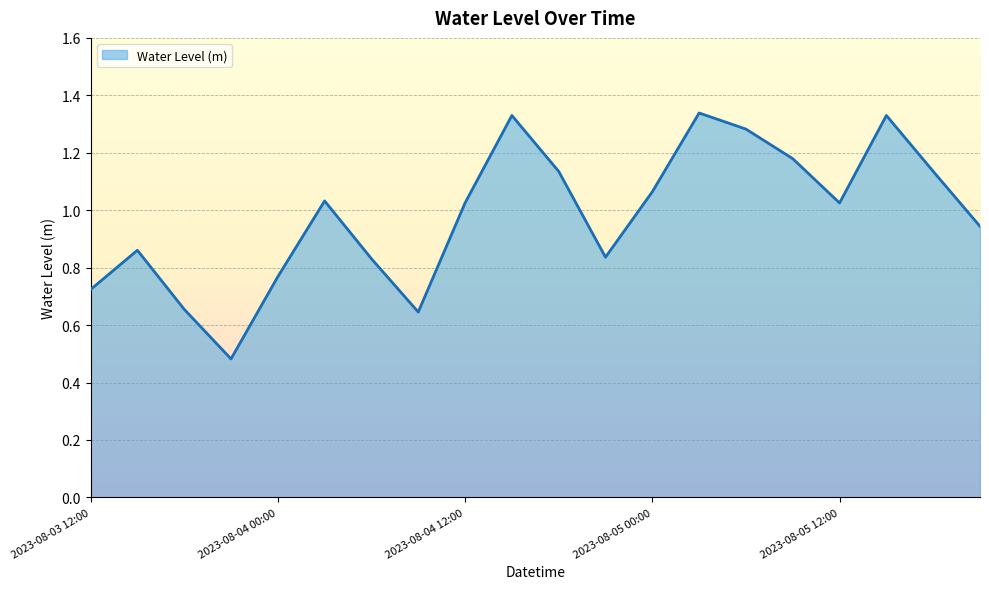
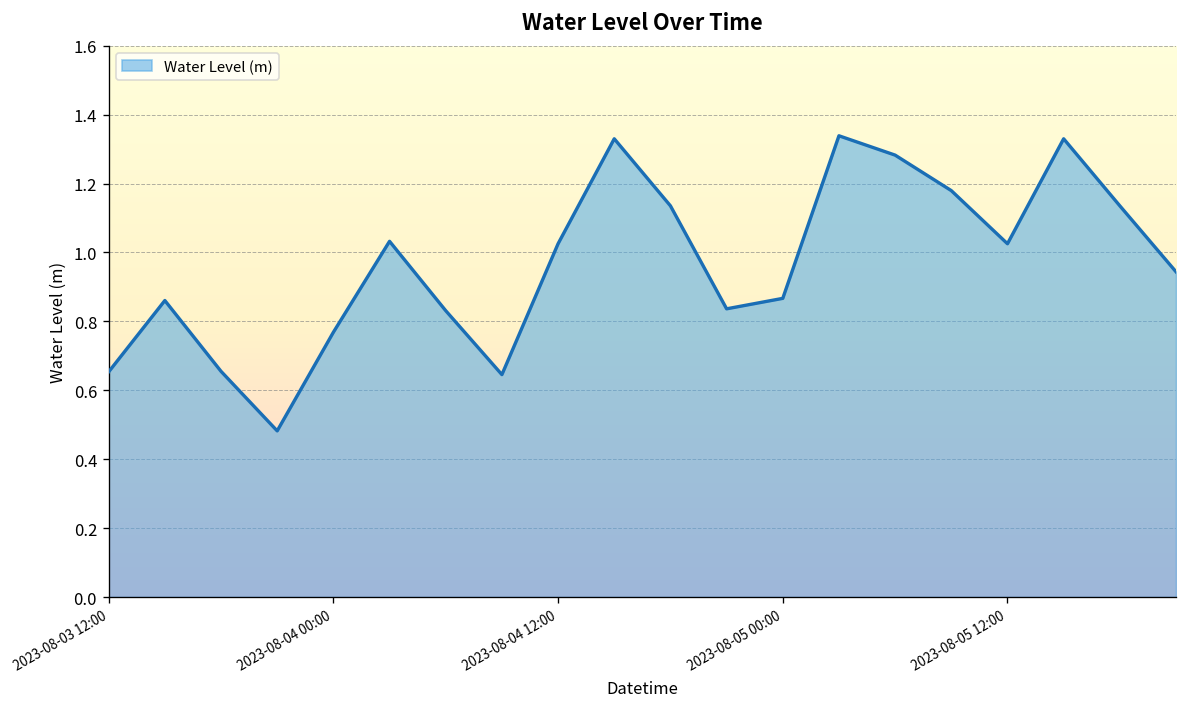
  {
-   "2023-08-03 12:00": 0.72,
+   "2023-08-03 12:00": 0.65,
    "2023-08-04 00:00": 0.77,
    "2023-08-04 12:00": 1.03,
-   "2023-08-05 00:00": 1.06,
+   "2023-08-05 00:00": 0.87,
    "2023-08-05 12:00": 1.03
  }
